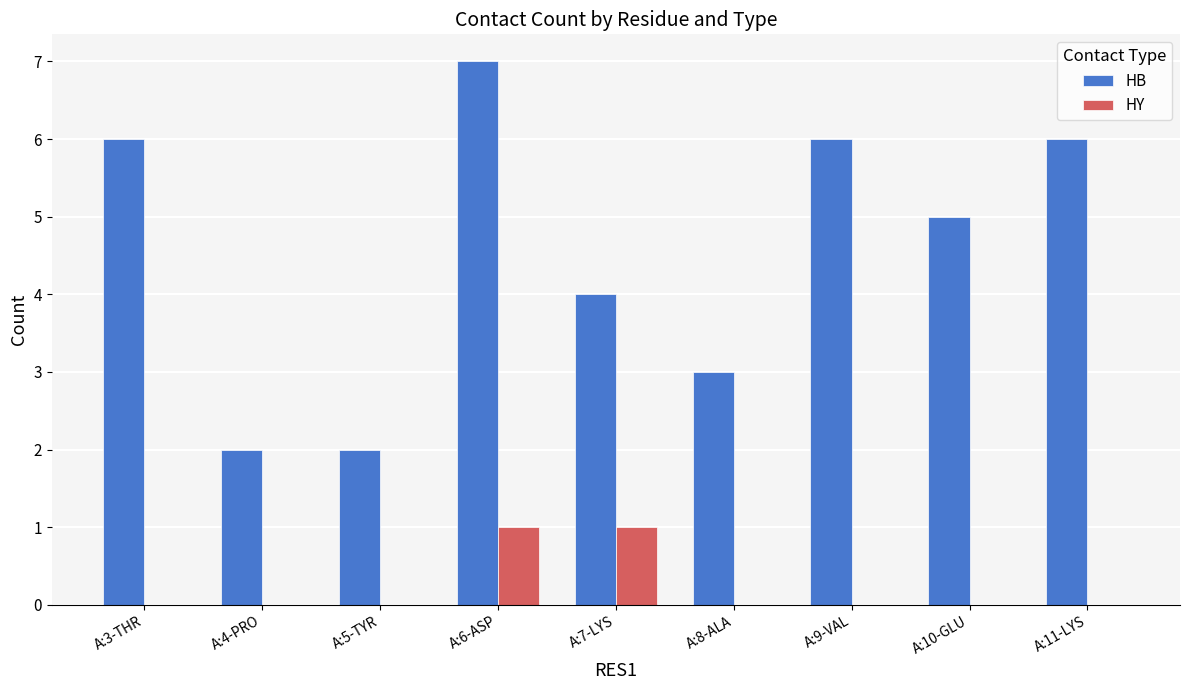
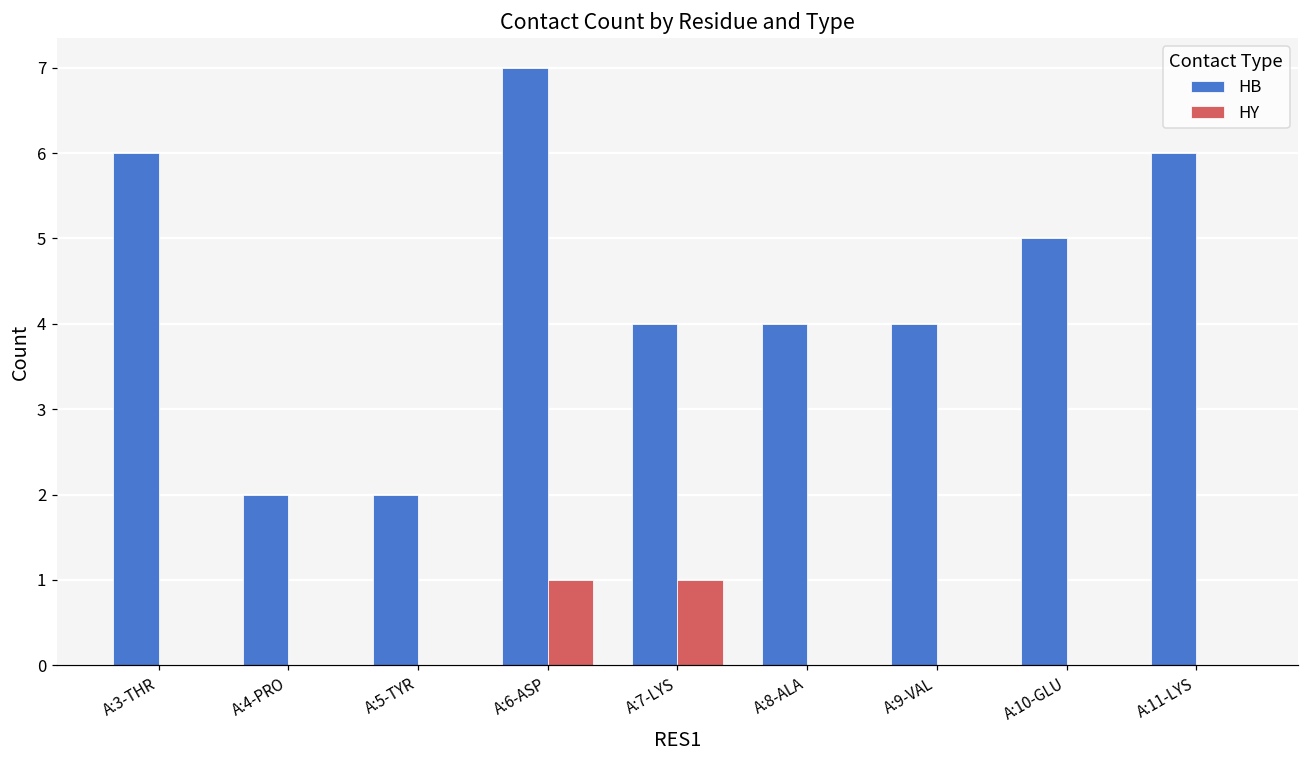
  {
    "HB": {
      "A:3-THR": 6,
      "A:4-PRO": 2,
      "A:5-TYR": 2,
      "A:6-ASP": 7,
      "A:7-LYS": 4,
-     "A:8-ALA": 3,
-     "A:9-VAL": 6,
+     "A:8-ALA": 4,
+     "A:9-VAL": 4,
      "A:10-GLU": 5,
      "A:11-LYS": 6
    },
    "HY": {
      "A:3-THR": 0,
      "A:4-PRO": 0,
      "A:5-TYR": 0,
      "A:6-ASP": 1,
      "A:7-LYS": 1,
      "A:8-ALA": 0,
      "A:9-VAL": 0,
      "A:10-GLU": 0,
      "A:11-LYS": 0
    }
  }
